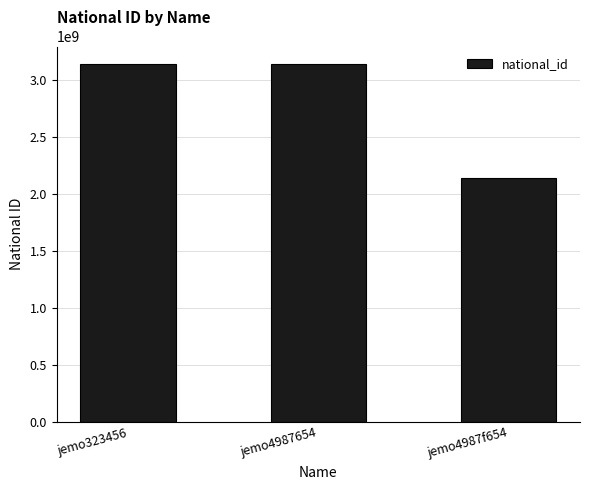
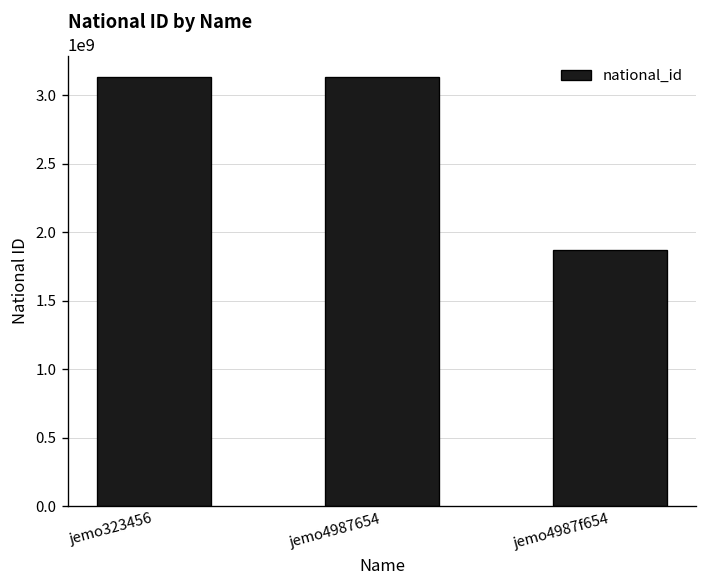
  {
    "jemo323456": 3130000000,
    "jemo4987654": 3130000000,
-   "jemo4987f654": 2130000000
+   "jemo4987f654": 1870000000
  }
